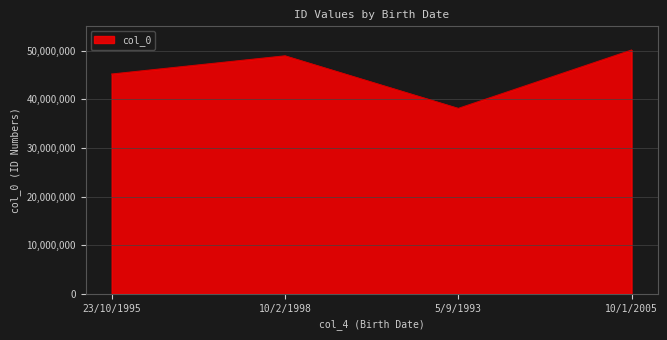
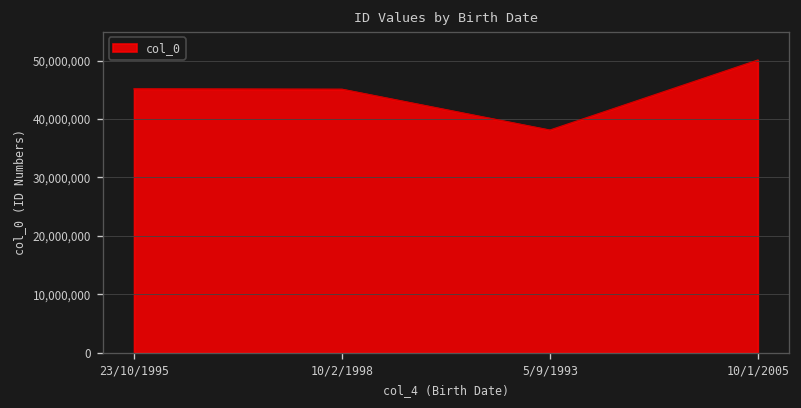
  {
    "23/10/1995": "45,000,000",
-   "10/2/1998": "49,000,000",
+   "10/2/1998": "45,000,000",
    "5/9/1993": "38,000,000",
    "10/1/2005": "50,000,000"
  }
